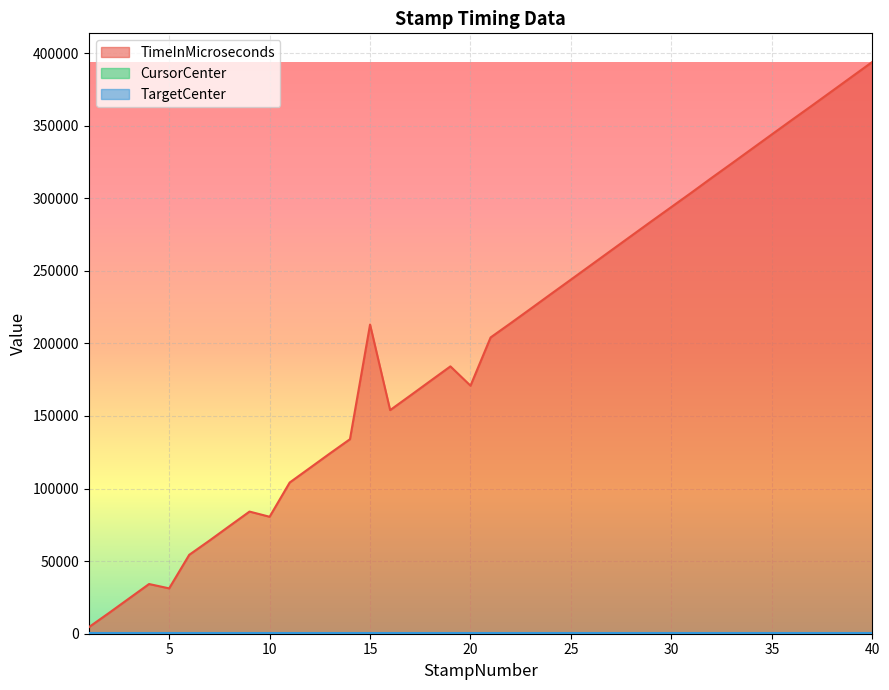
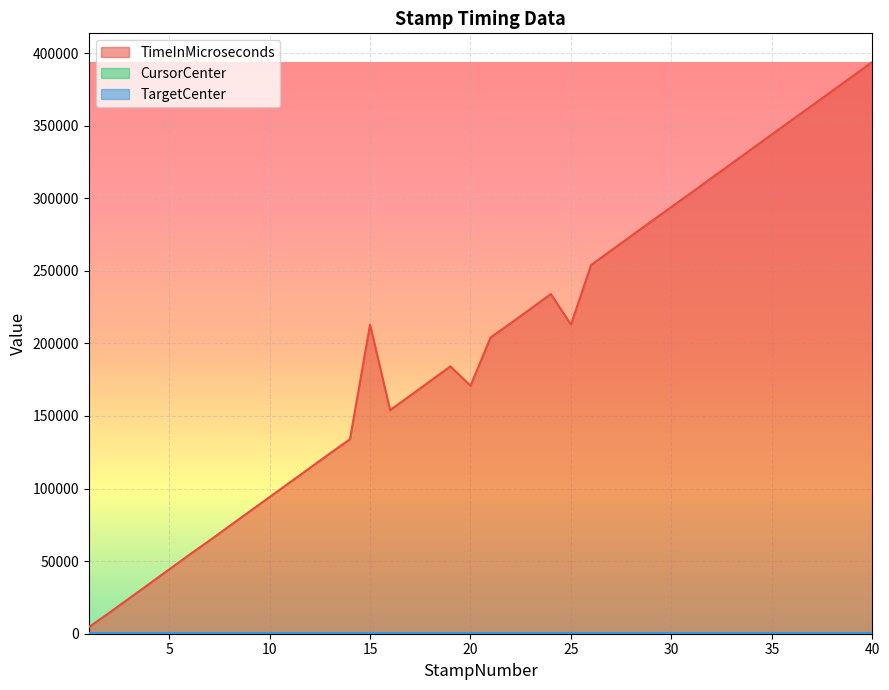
  {
    "TimeInMicroseconds": {
-     "5": 31000,
-     "10": 81000,
+     "5": 44000,
+     "10": 94000,
      "15": 213000,
      "20": 171000,
-     "25": 244000,
+     "25": 213000,
      "30": 294000,
      "35": 344000,
      "40": 394000
    }
  }
